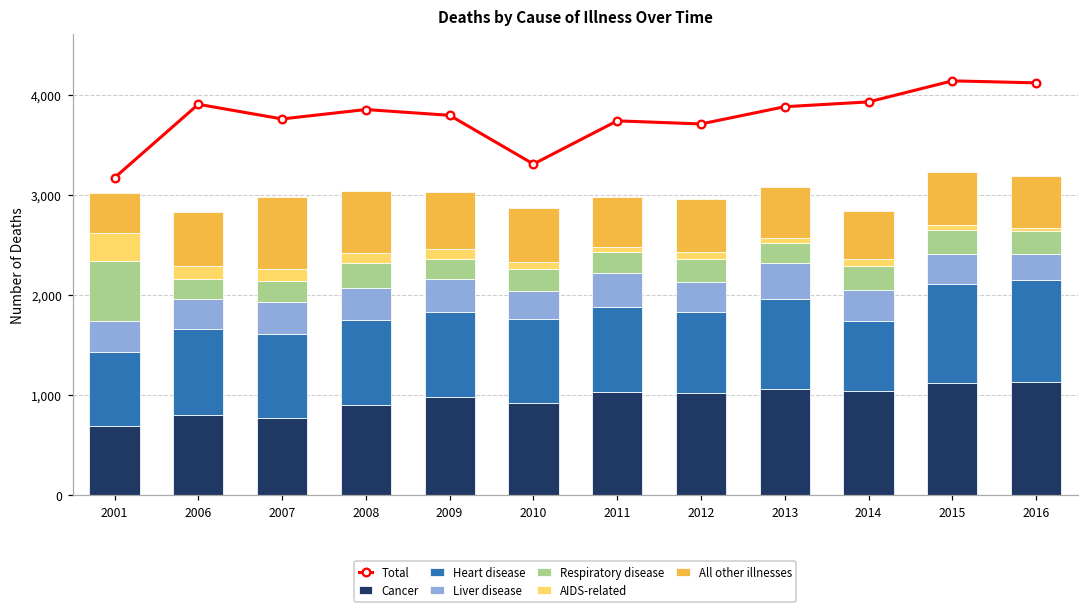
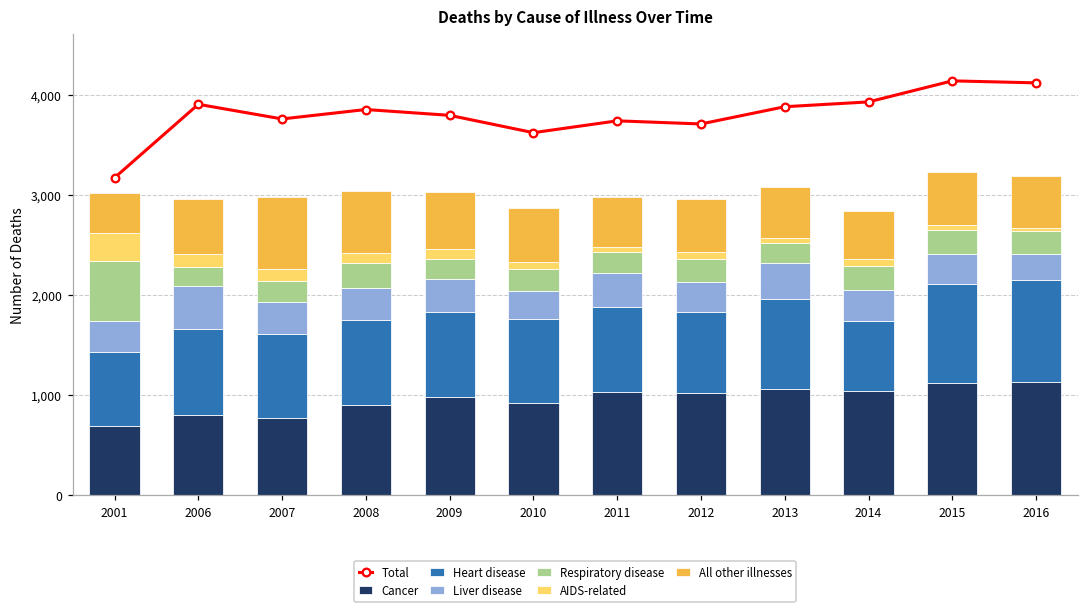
  {
    "Total": {
      "2001": "3,200",
      "2006": "3,900",
      "2007": "3,800",
      "2008": "3,900",
      "2009": "3,800",
-     "2010": "3,300",
+     "2010": "3,600",
      "2011": "3,700",
      "2012": "3,700",
      "2013": "3,900",
      "2014": "3,900",
      "2015": "4,100",
      "2016": "4,100"
    },
    "Cancer": {
      "2001": "700",
      "2006": "800",
      "2007": "800",
      "2008": "900",
      "2009": "1,000",
      "2010": "900",
      "2011": "1,000",
      "2012": "1,000",
      "2013": "1,100",
      "2014": "1,000",
      "2015": "1,100",
      "2016": "1,100"
    },
    "Heart disease": {
      "2001": "700",
      "2006": "900",
      "2007": "800",
      "2008": "800",
      "2009": "800",
      "2010": "800",
      "2011": "900",
      "2012": "800",
      "2013": "900",
      "2014": "700",
      "2015": "1,000",
      "2016": "1,000"
    },
    "Liver disease": {
      "2001": "300",
-     "2006": "300",
+     "2006": "400",
      "2007": "300",
      "2008": "300",
      "2009": "300",
      "2010": "300",
      "2011": "300",
      "2012": "300",
      "2013": "400",
      "2014": "300",
      "2015": "300",
      "2016": "300"
    },
    "Respiratory disease": {
      "2001": "600",
      "2006": "200",
      "2007": "200",
      "2008": "300",
      "2009": "200",
      "2010": "200",
      "2011": "200",
      "2012": "200",
      "2013": "200",
      "2014": "200",
      "2015": "200",
      "2016": "200"
    }
  }
